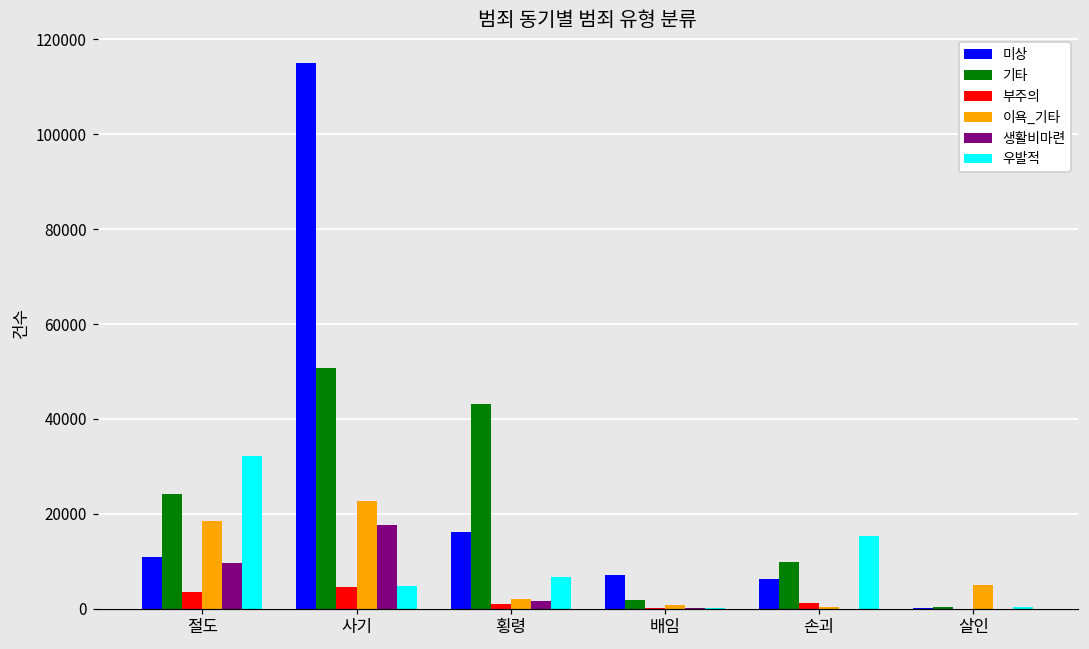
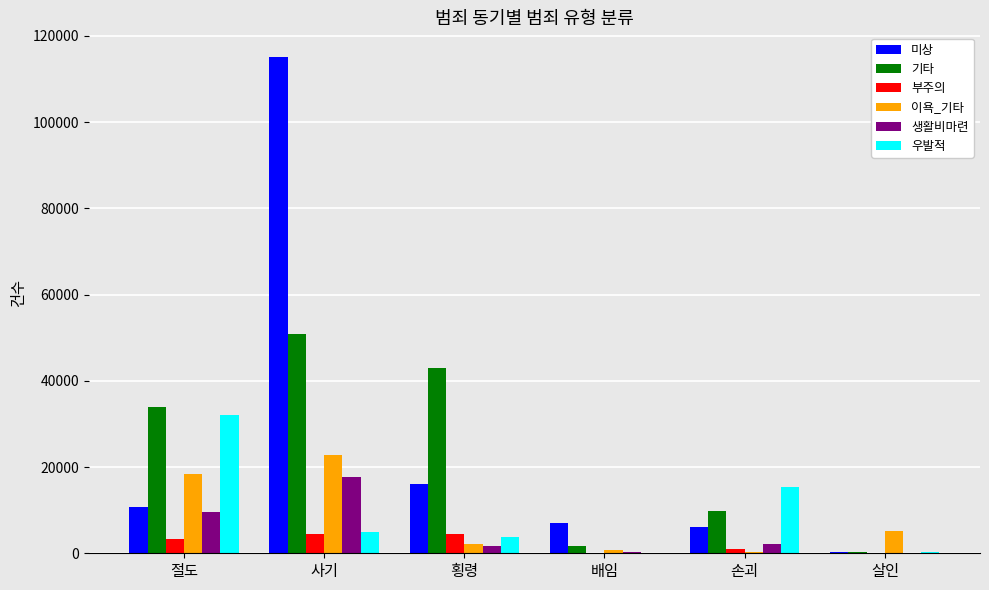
  {
    "미상": {
      "절도": 11000,
      "사기": 115000,
      "횡령": 16000,
      "배임": 7000,
      "손괴": 6000
    },
    "기타": {
-     "절도": 24000,
+     "절도": 34000,
      "사기": 51000,
      "횡령": 43000,
      "배임": 2000,
      "손괴": 10000
    },
    "부주의": {
      "절도": 3000,
      "사기": 5000,
-     "횡령": 1000,
+     "횡령": 4000,
      "손괴": 1000
    },
    "이욕_기타": {
      "절도": 18000,
      "사기": 23000,
      "횡령": 2000,
      "배임": 1000,
      "살인": 5000
    },
    "생활비마련": {
      "절도": 10000,
      "사기": 18000,
      "횡령": 2000,
-     "손괴": 0
+     "손괴": 2000
    },
    "우발적": {
      "절도": 32000,
      "사기": 5000,
-     "횡령": 7000,
+     "횡령": 4000,
      "손괴": 15000
    }
  }
